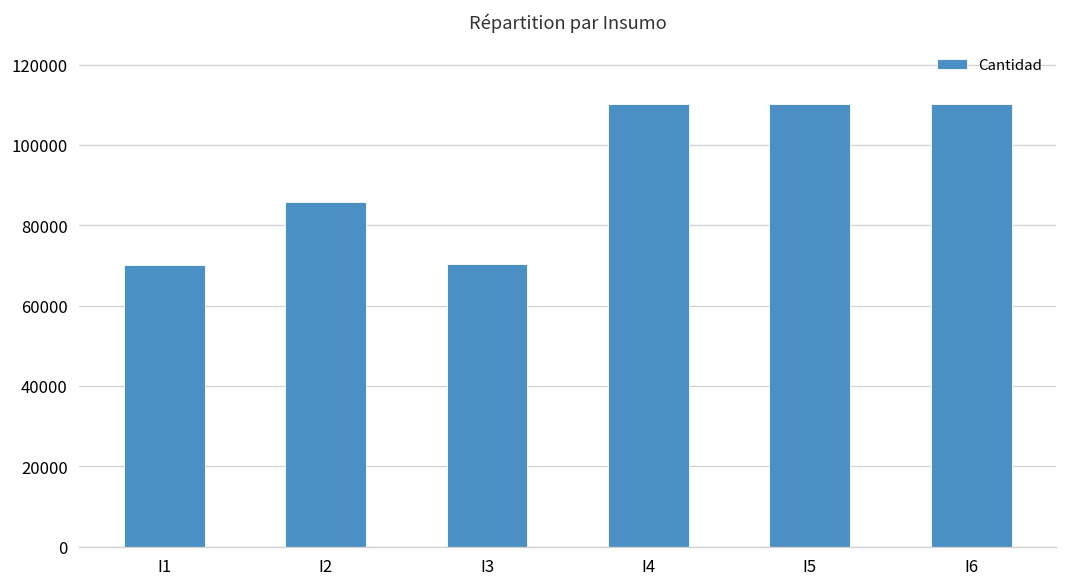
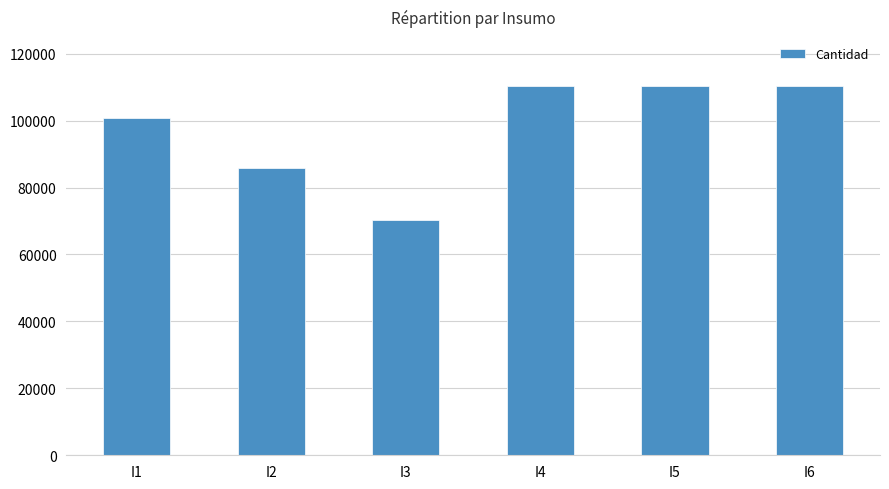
  {
-   "I1": 70000,
+   "I1": 101000,
    "I2": 86000,
    "I3": 70000,
    "I4": 110000,
    "I5": 110000,
    "I6": 110000
  }
